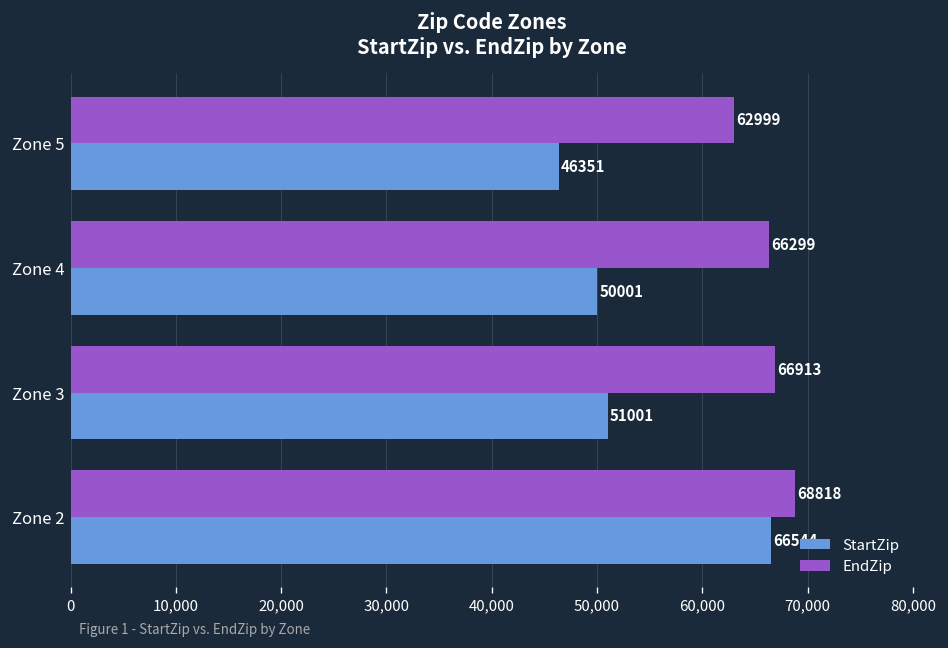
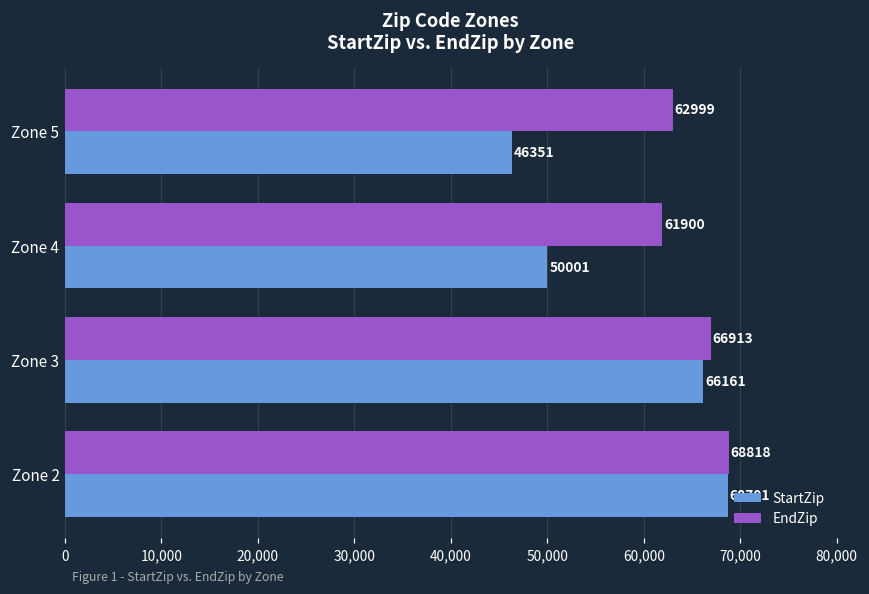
  {
    "StartZip": {
      "Zone 5": 46351,
      "Zone 4": 50001,
-     "Zone 3": 51001,
-     "Zone 2": 66544
+     "Zone 3": 66161,
+     "Zone 2": 68701
    },
    "EndZip": {
      "Zone 5": 62999,
-     "Zone 4": 66299,
+     "Zone 4": 61900,
      "Zone 3": 66913,
      "Zone 2": 68818
    }
  }
